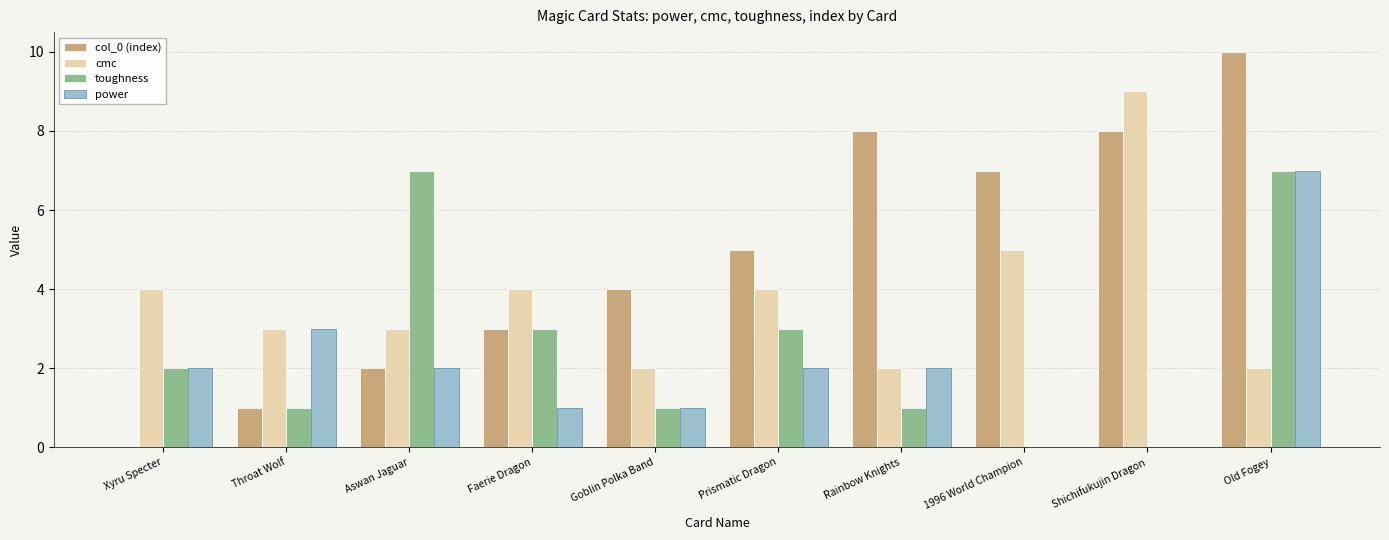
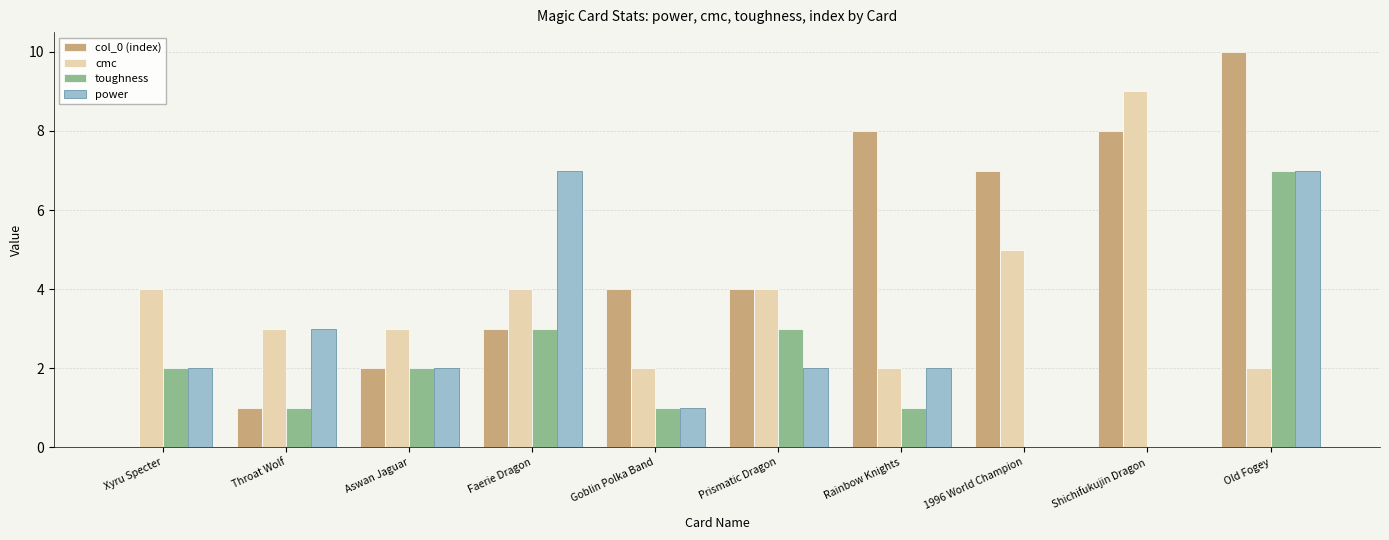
  {
    "col_0 (index)": {
      "Xyru Specter": 0,
      "Throat Wolf": 1,
      "Aswan Jaguar": 2,
      "Faerie Dragon": 3,
      "Goblin Polka Band": 4,
-     "Prismatic Dragon": 5,
+     "Prismatic Dragon": 4,
      "Rainbow Knights": 8,
      "1996 World Champion": 7,
      "Shichifukujin Dragon": 8,
      "Old Fogey": 10
    },
    "cmc": {
      "Xyru Specter": 4,
      "Throat Wolf": 3,
      "Aswan Jaguar": 3,
      "Faerie Dragon": 4,
      "Goblin Polka Band": 2,
      "Prismatic Dragon": 4,
      "Rainbow Knights": 2,
      "1996 World Champion": 5,
      "Shichifukujin Dragon": 9,
      "Old Fogey": 2
    },
    "toughness": {
      "Xyru Specter": 2,
      "Throat Wolf": 1,
-     "Aswan Jaguar": 7,
+     "Aswan Jaguar": 2,
      "Faerie Dragon": 3,
      "Goblin Polka Band": 1,
      "Prismatic Dragon": 3,
      "Rainbow Knights": 1,
      "1996 World Champion": 0,
      "Shichifukujin Dragon": 0,
      "Old Fogey": 7
    },
    "power": {
      "Xyru Specter": 2,
      "Throat Wolf": 3,
      "Aswan Jaguar": 2,
-     "Faerie Dragon": 1,
+     "Faerie Dragon": 7,
      "Goblin Polka Band": 1,
      "Prismatic Dragon": 2,
      "Rainbow Knights": 2,
      "1996 World Champion": 0,
      "Shichifukujin Dragon": 0,
      "Old Fogey": 7
    }
  }
